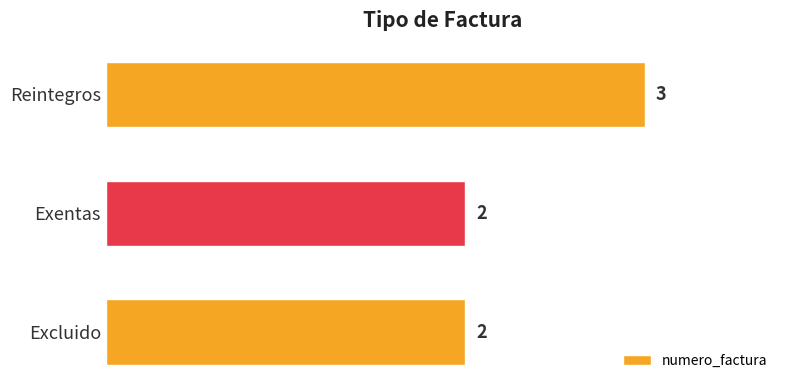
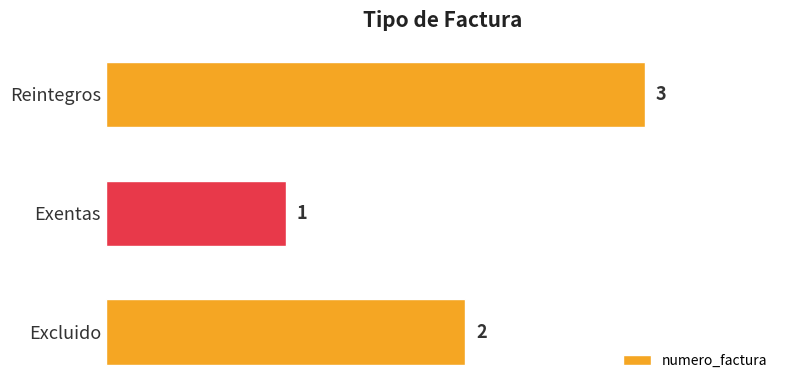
  {
    "Reintegros": 3,
-   "Exentas": 2,
+   "Exentas": 1,
    "Excluido": 2
  }
